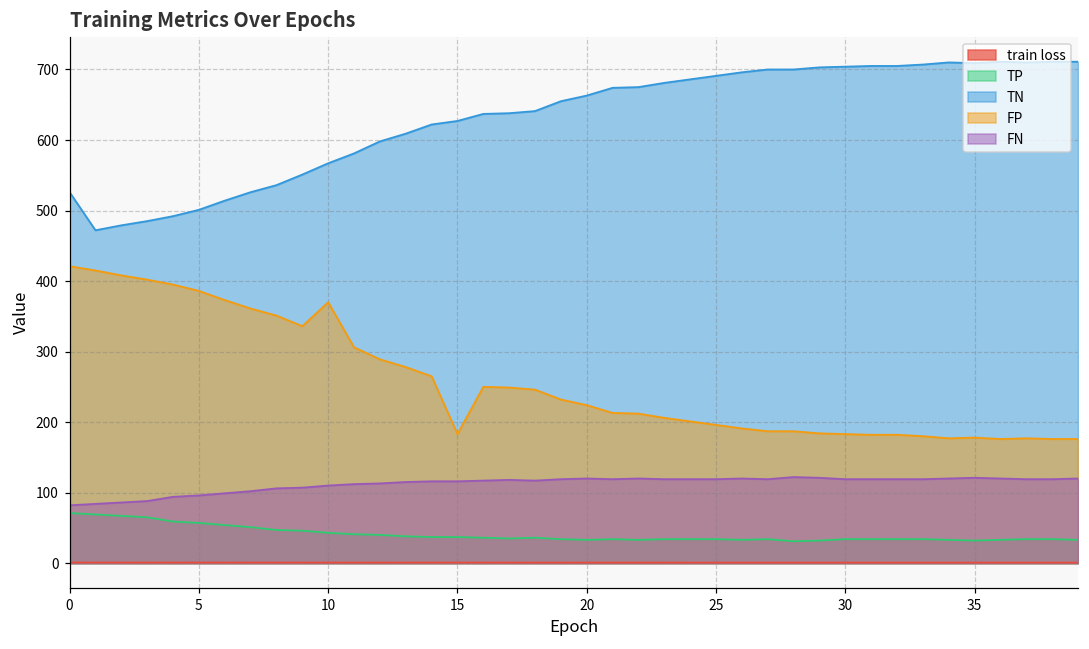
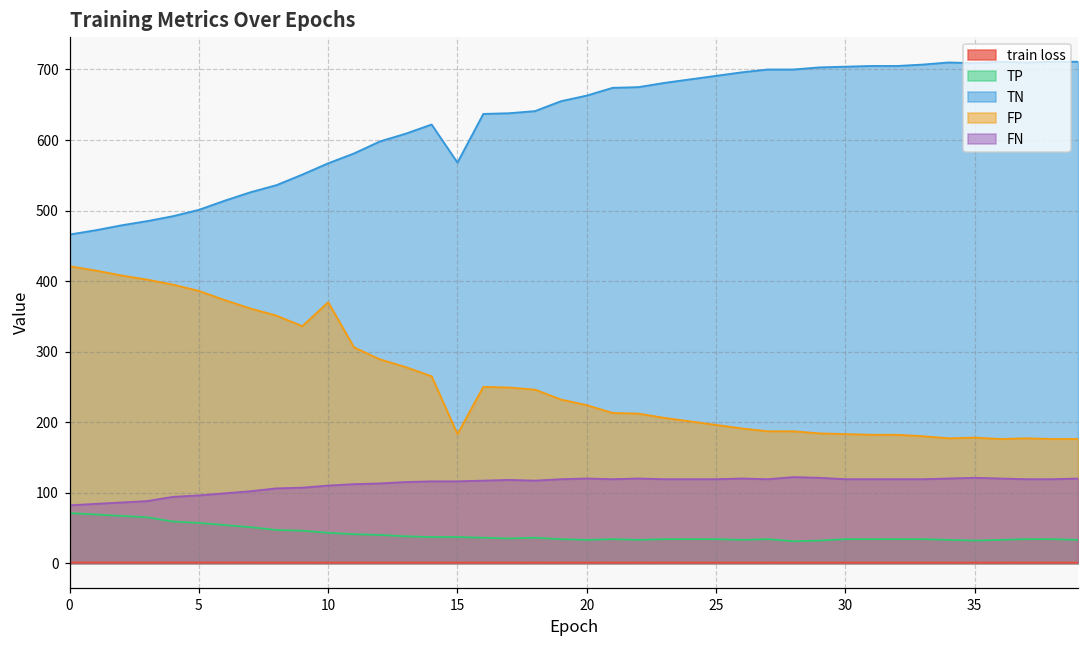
  {
    "train loss": {
      "0": 0,
      "5": 0,
      "10": 0,
      "15": 0,
      "20": 0,
      "25": 0,
      "30": 0,
      "35": 0
    },
    "TP": {
      "0": 70,
      "5": 60,
      "10": 40,
      "15": 40,
      "20": 30,
      "25": 30,
      "30": 30,
      "35": 30
    },
    "TN": {
-     "0": 530,
+     "0": 470,
      "5": 500,
      "10": 570,
-     "15": 630,
+     "15": 570,
      "20": 660,
      "25": 690,
      "30": 700
    },
    "FP": {
      "0": 420,
      "5": 390,
      "10": 370,
      "15": 180,
      "20": 220,
      "25": 200,
      "30": 180,
      "35": 180
    },
    "FN": {
      "0": 80,
      "5": 100,
      "10": 110,
      "15": 120,
      "20": 120,
      "25": 120,
      "30": 120,
      "35": 120
    }
  }
